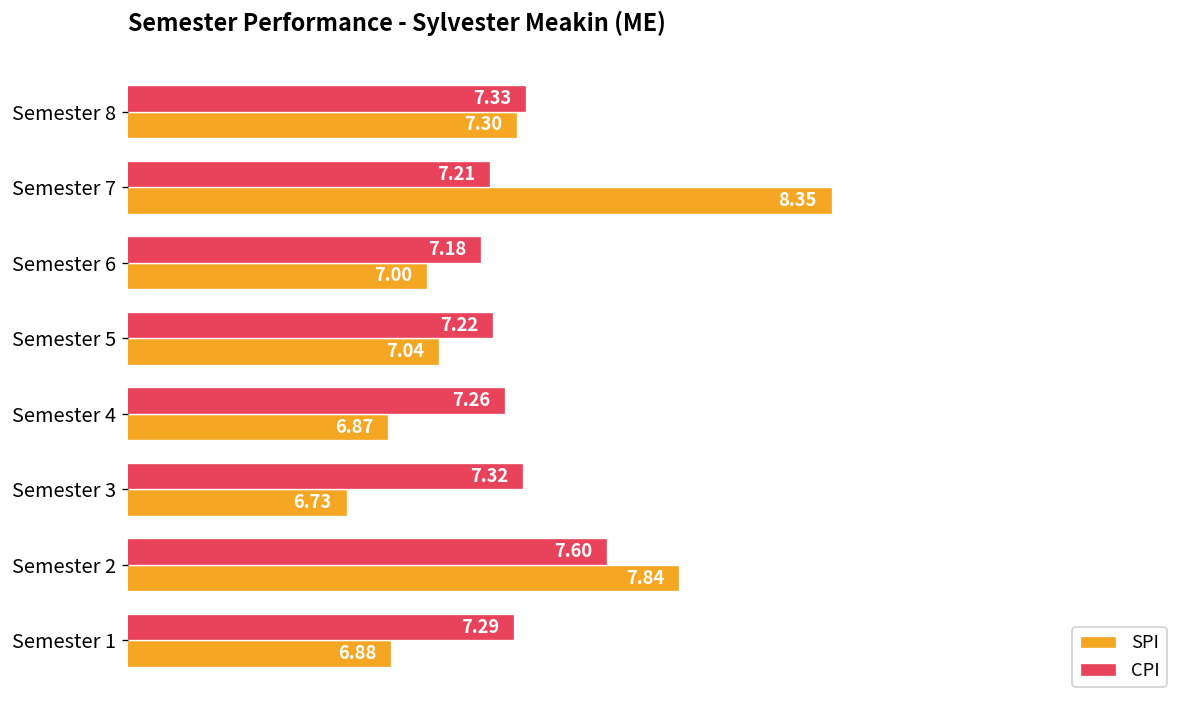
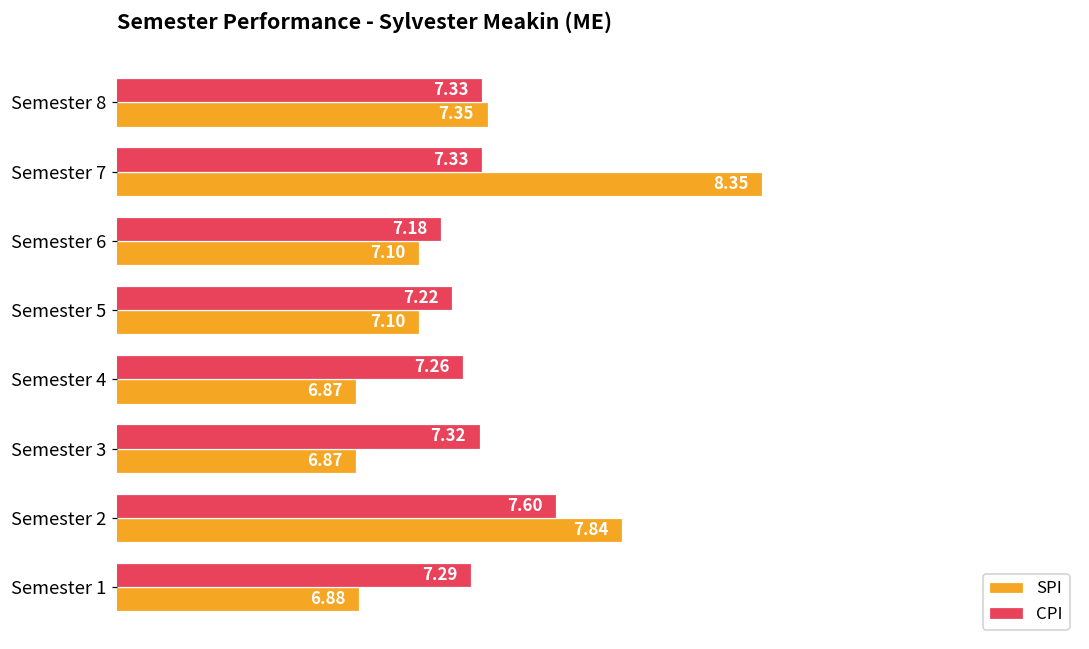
  {
    "SPI": {
-     "Semester 8": 7.30,
+     "Semester 8": 7.35,
      "Semester 7": 8.35,
-     "Semester 6": 7.00,
-     "Semester 5": 7.04,
+     "Semester 6": 7.10,
+     "Semester 5": 7.10,
      "Semester 4": 6.87,
-     "Semester 3": 6.73,
+     "Semester 3": 6.87,
      "Semester 2": 7.84,
      "Semester 1": 6.88
    },
    "CPI": {
      "Semester 8": 7.33,
-     "Semester 7": 7.21,
+     "Semester 7": 7.33,
      "Semester 6": 7.18,
      "Semester 5": 7.22,
      "Semester 4": 7.26,
      "Semester 3": 7.32,
      "Semester 2": 7.60,
      "Semester 1": 7.29
    }
  }
